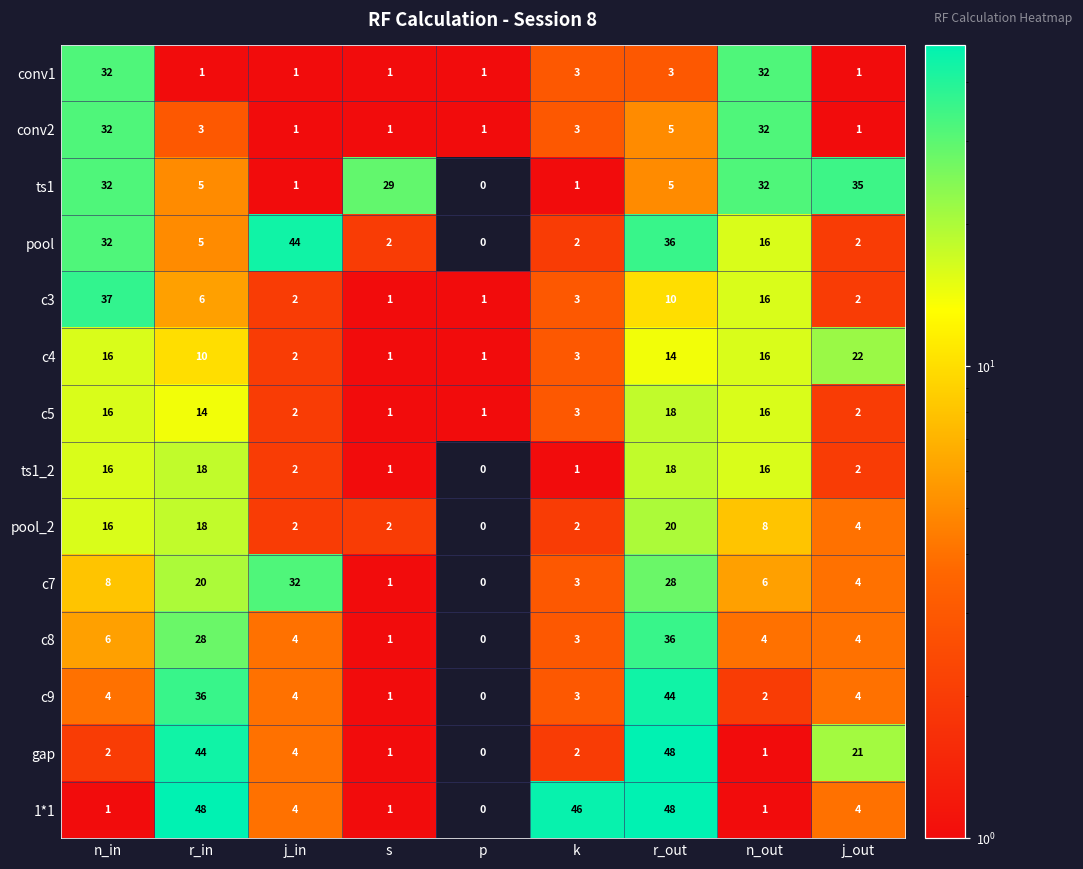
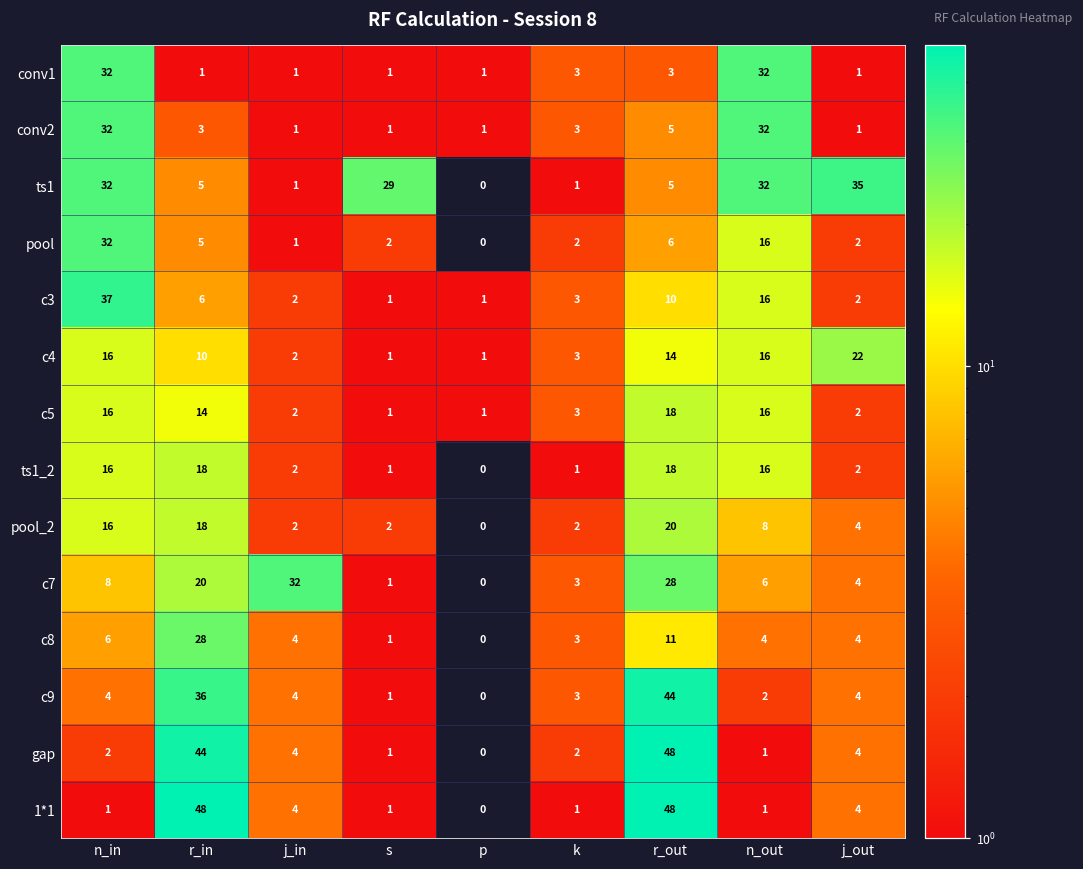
  {
    "conv1": {
      "n_in": 32,
      "r_in": 1,
      "j_in": 1,
      "s": 1,
      "p": 1,
      "k": 3,
      "r_out": 3,
      "n_out": 32,
      "j_out": 1
    },
    "conv2": {
      "n_in": 32,
      "r_in": 3,
      "j_in": 1,
      "s": 1,
      "p": 1,
      "k": 3,
      "r_out": 5,
      "n_out": 32,
      "j_out": 1
    },
    "ts1": {
      "n_in": 32,
      "r_in": 5,
      "j_in": 1,
      "s": 29,
      "p": 0,
      "k": 1,
      "r_out": 5,
      "n_out": 32,
      "j_out": 35
    },
    "pool": {
      "n_in": 32,
      "r_in": 5,
-     "j_in": 44,
+     "j_in": 1,
      "s": 2,
      "p": 0,
      "k": 2,
-     "r_out": 36,
+     "r_out": 6,
      "n_out": 16,
      "j_out": 2
    },
    "c3": {
      "n_in": 37,
      "r_in": 6,
      "j_in": 2,
      "s": 1,
      "p": 1,
      "k": 3,
      "r_out": 10,
      "n_out": 16,
      "j_out": 2
    },
    "c4": {
      "n_in": 16,
      "r_in": 10,
      "j_in": 2,
      "s": 1,
      "p": 1,
      "k": 3,
      "r_out": 14,
      "n_out": 16,
      "j_out": 22
    },
    "c5": {
      "n_in": 16,
      "r_in": 14,
      "j_in": 2,
      "s": 1,
      "p": 1,
      "k": 3,
      "r_out": 18,
      "n_out": 16,
      "j_out": 2
    },
    "ts1_2": {
      "n_in": 16,
      "r_in": 18,
      "j_in": 2,
      "s": 1,
      "p": 0,
      "k": 1,
      "r_out": 18,
      "n_out": 16,
      "j_out": 2
    },
    "pool_2": {
      "n_in": 16,
      "r_in": 18,
      "j_in": 2,
      "s": 2,
      "p": 0,
      "k": 2,
      "r_out": 20,
      "n_out": 8,
      "j_out": 4
    },
    "c7": {
      "n_in": 8,
      "r_in": 20,
      "j_in": 32,
      "s": 1,
      "p": 0,
      "k": 3,
      "r_out": 28,
      "n_out": 6,
      "j_out": 4
    },
    "c8": {
      "n_in": 6,
      "r_in": 28,
      "j_in": 4,
      "s": 1,
      "p": 0,
      "k": 3,
-     "r_out": 36,
+     "r_out": 11,
      "n_out": 4,
      "j_out": 4
    },
    "c9": {
      "n_in": 4,
      "r_in": 36,
      "j_in": 4,
      "s": 1,
      "p": 0,
      "k": 3,
      "r_out": 44,
      "n_out": 2,
      "j_out": 4
    },
    "gap": {
      "n_in": 2,
      "r_in": 44,
      "j_in": 4,
      "s": 1,
      "p": 0,
      "k": 2,
      "r_out": 48,
      "n_out": 1,
-     "j_out": 21
+     "j_out": 4
    },
    "1*1": {
      "n_in": 1,
      "r_in": 48,
      "j_in": 4,
      "s": 1,
      "p": 0,
-     "k": 46,
+     "k": 1,
      "r_out": 48,
      "n_out": 1,
      "j_out": 4
    }
  }
